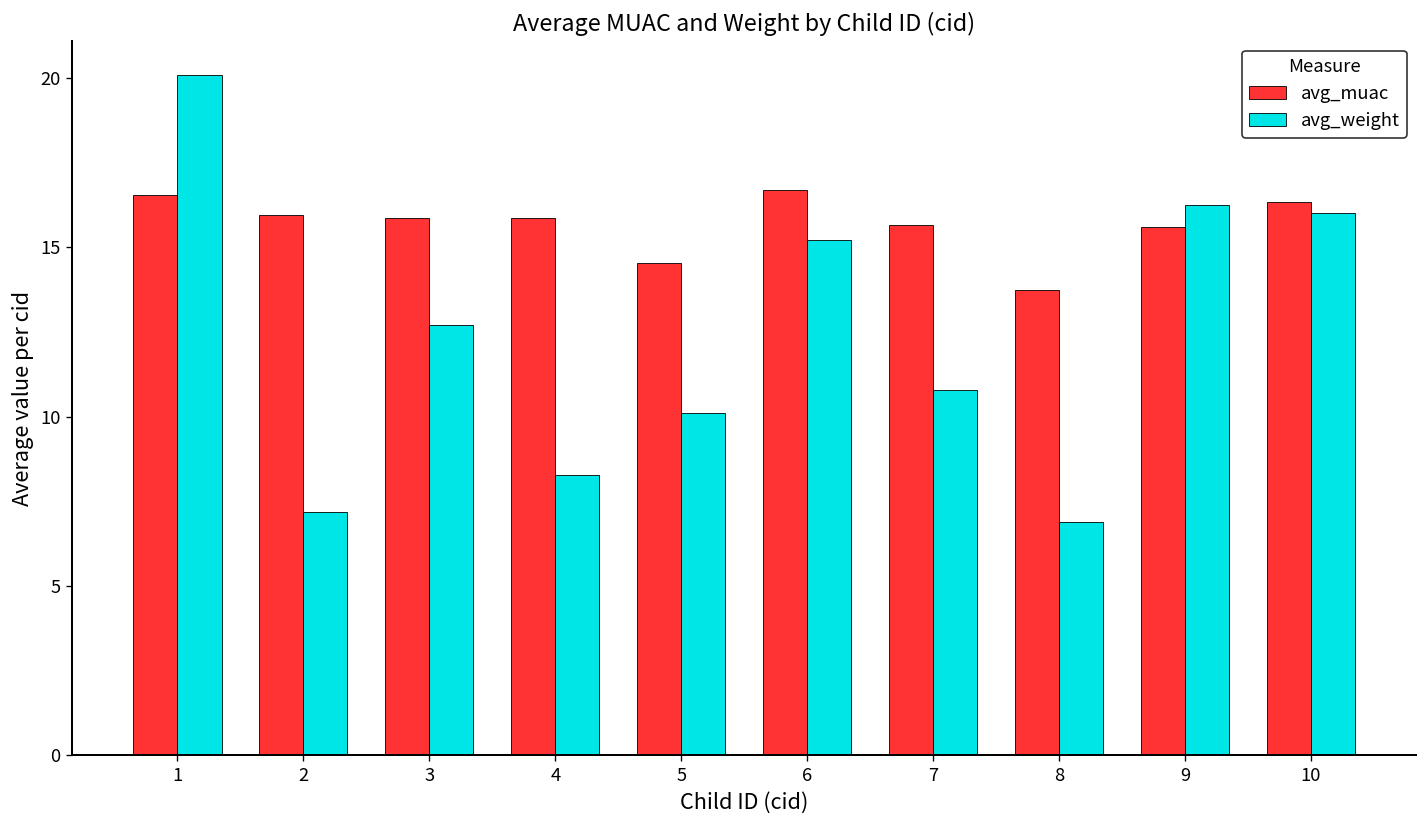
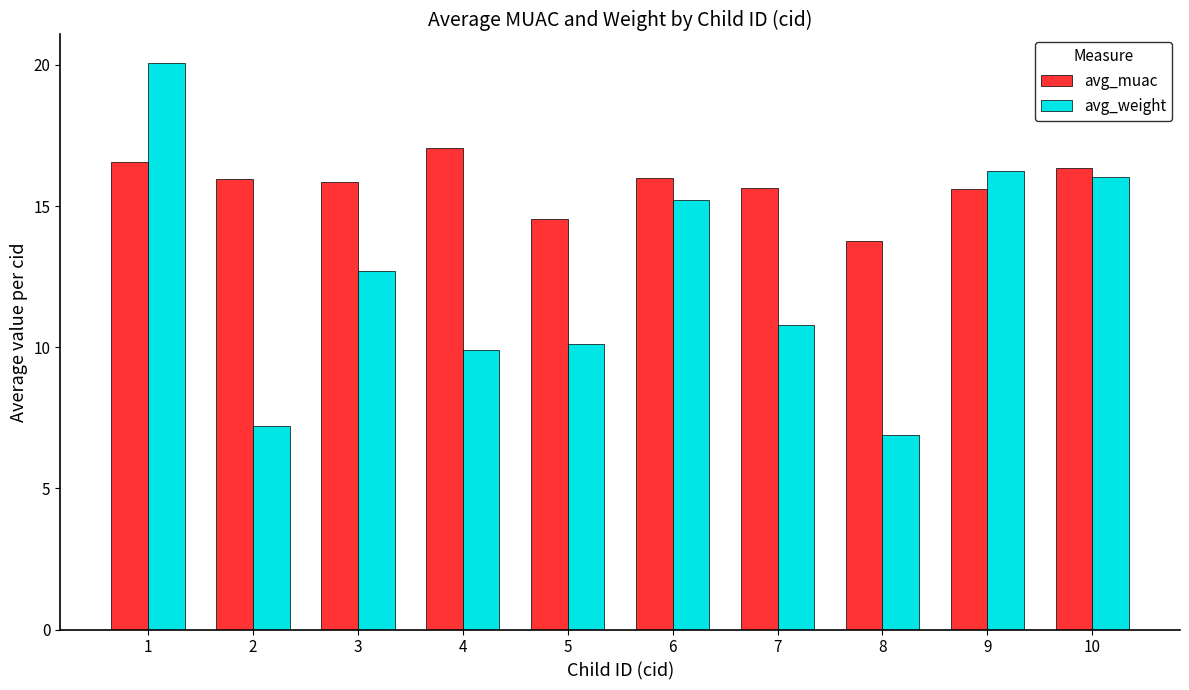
  {
    "avg_muac": {
      "1": 16.6,
      "2": 16.0,
      "3": 15.9,
-     "4": 15.9,
+     "4": 17.1,
      "5": 14.6,
-     "6": 16.7,
+     "6": 16.0,
      "7": 15.7,
      "8": 13.8,
      "9": 15.6,
      "10": 16.4
    },
    "avg_weight": {
      "1": 20.1,
      "2": 7.2,
      "3": 12.7,
-     "4": 8.3,
+     "4": 9.9,
      "5": 10.1,
      "6": 15.2,
      "7": 10.8,
      "8": 6.9,
      "9": 16.3,
      "10": 16.0
    }
  }
